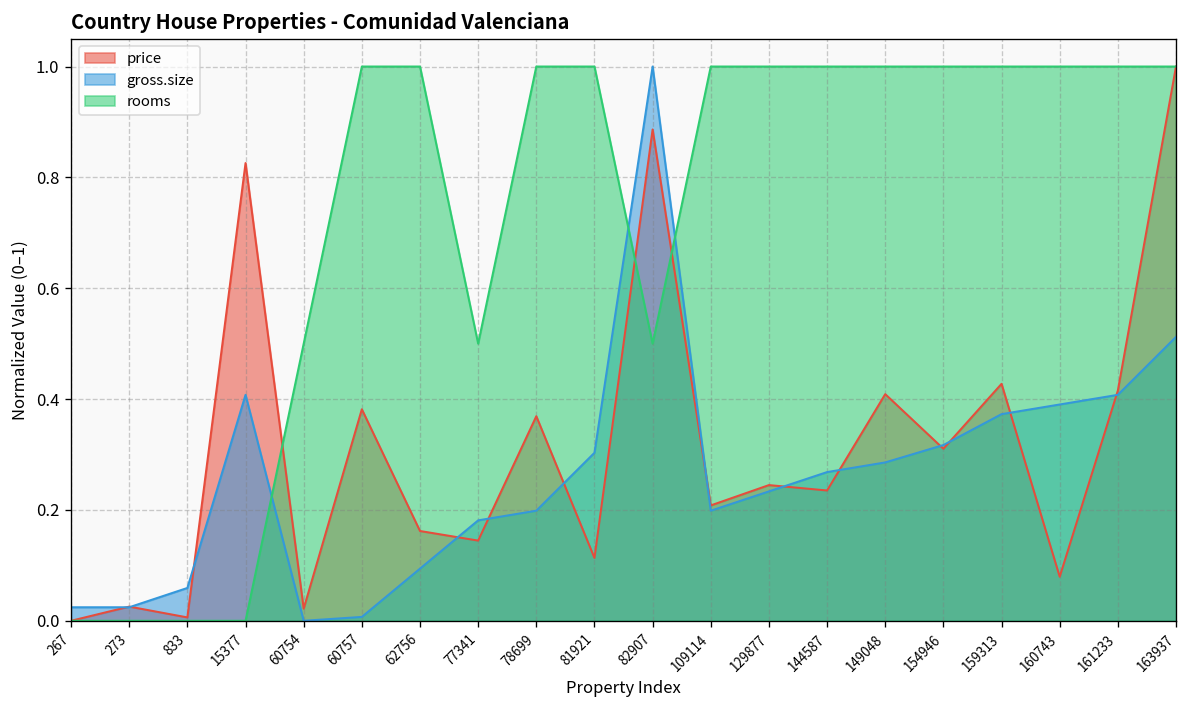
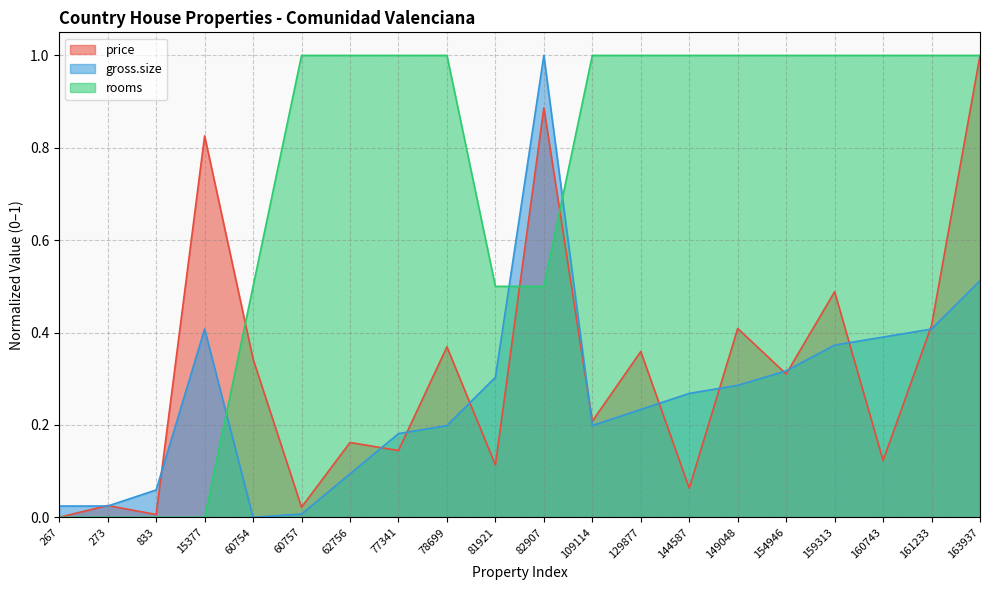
  {
    "price": {
      "833": 0.01,
      "15377": 0.83,
-     "60754": 0.02,
-     "60757": 0.38,
+     "60754": 0.34,
+     "60757": 0.02,
      "62756": 0.16,
      "77341": 0.14,
      "78699": 0.37,
      "81921": 0.11,
      "82907": 0.89,
      "109114": 0.21,
-     "129877": 0.24,
-     "144587": 0.24,
+     "129877": 0.36,
+     "144587": 0.06,
      "149048": 0.41,
      "154946": 0.31,
-     "159313": 0.43,
-     "160743": 0.08,
+     "159313": 0.49,
+     "160743": 0.12,
      "161233": 0.42
    },
    "gross.size": {
      "267": 0.02,
      "833": 0.06,
      "15377": 0.41,
      "60754": 0.00,
      "60757": 0.01,
      "62756": 0.09,
      "77341": 0.18,
      "78699": 0.20,
      "81921": 0.30,
      "82907": 1.00,
      "109114": 0.20,
      "129877": 0.23,
      "144587": 0.27,
      "149048": 0.29,
      "154946": 0.32,
      "159313": 0.37,
      "160743": 0.39,
      "161233": 0.41,
      "163937": 0.51
    },
    "rooms": {
      "273": 0.00,
      "833": 0.00,
      "15377": 0.00,
      "60754": 0.50,
      "60757": 1.00,
      "62756": 1.00,
-     "77341": 0.50,
+     "77341": 1.00,
      "78699": 1.00,
-     "81921": 1.00,
+     "81921": 0.50,
      "82907": 0.50,
      "109114": 1.00,
      "129877": 1.00,
      "144587": 1.00,
      "149048": 1.00,
      "154946": 1.00,
      "159313": 1.00,
      "160743": 1.00,
      "161233": 1.00
    }
  }
